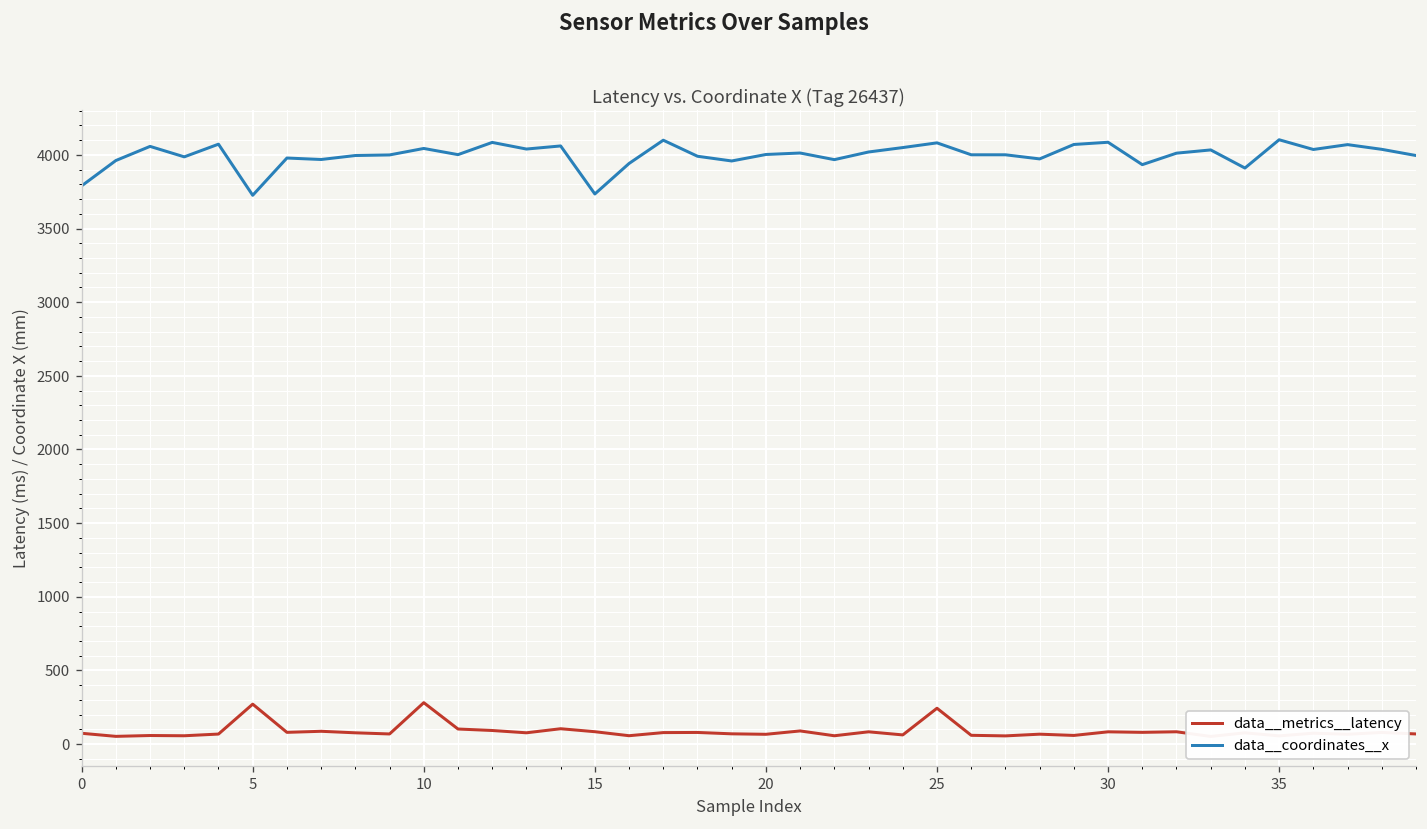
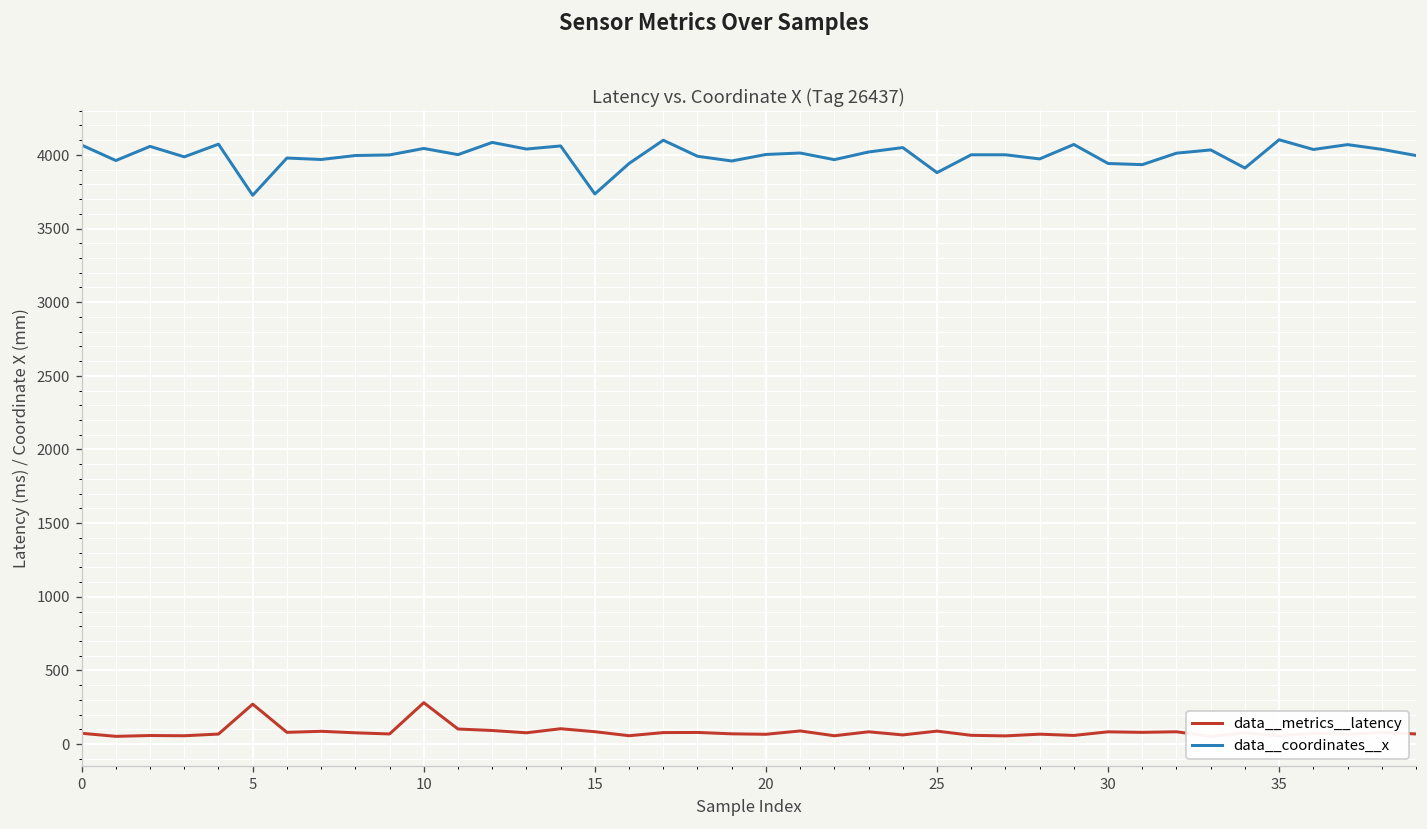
  {
    "data__metrics__latency": {
      "0": 70,
      "5": 270,
      "10": 280,
      "15": 80,
      "20": 70,
-     "25": 240,
+     "25": 90,
      "30": 80
    },
    "data__coordinates__x": {
-     "0": 3790,
+     "0": 4070,
      "5": 3730,
      "10": 4040,
      "15": 3740,
      "20": 4000,
-     "25": 4080,
-     "30": 4090,
+     "25": 3880,
+     "30": 3940,
      "35": 4100
    }
  }
